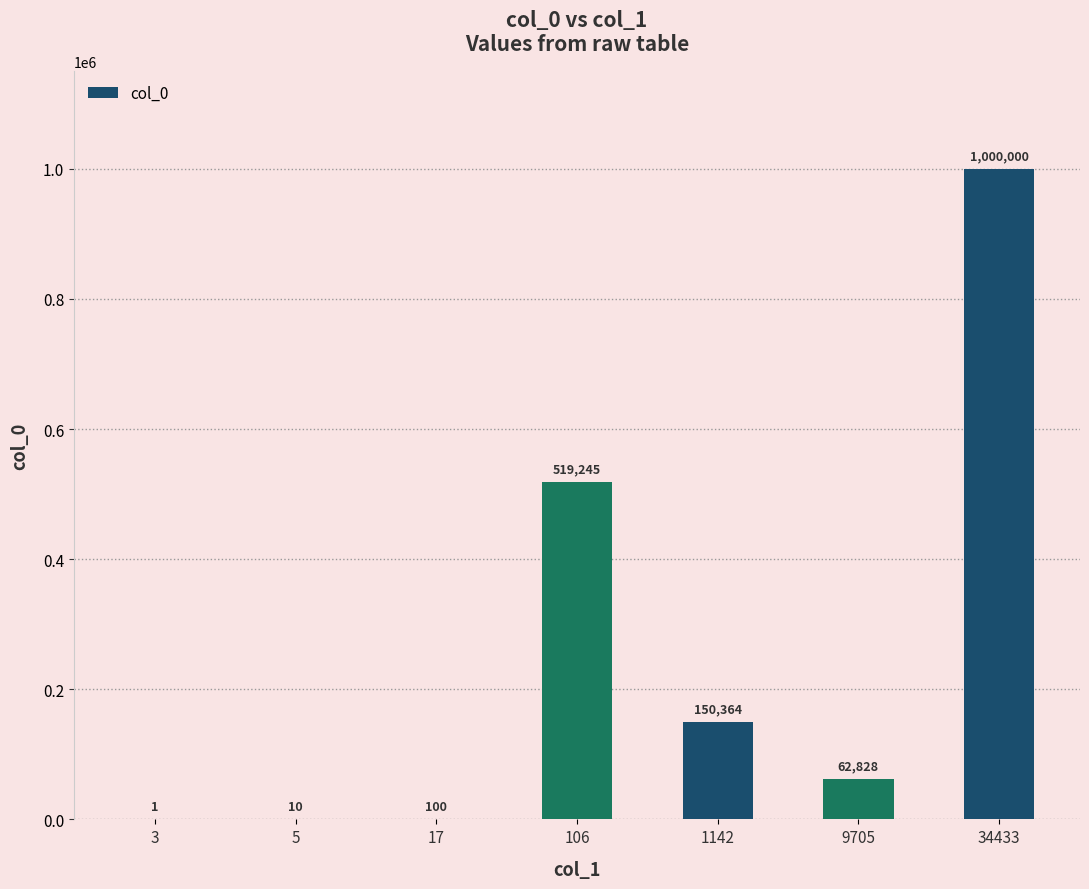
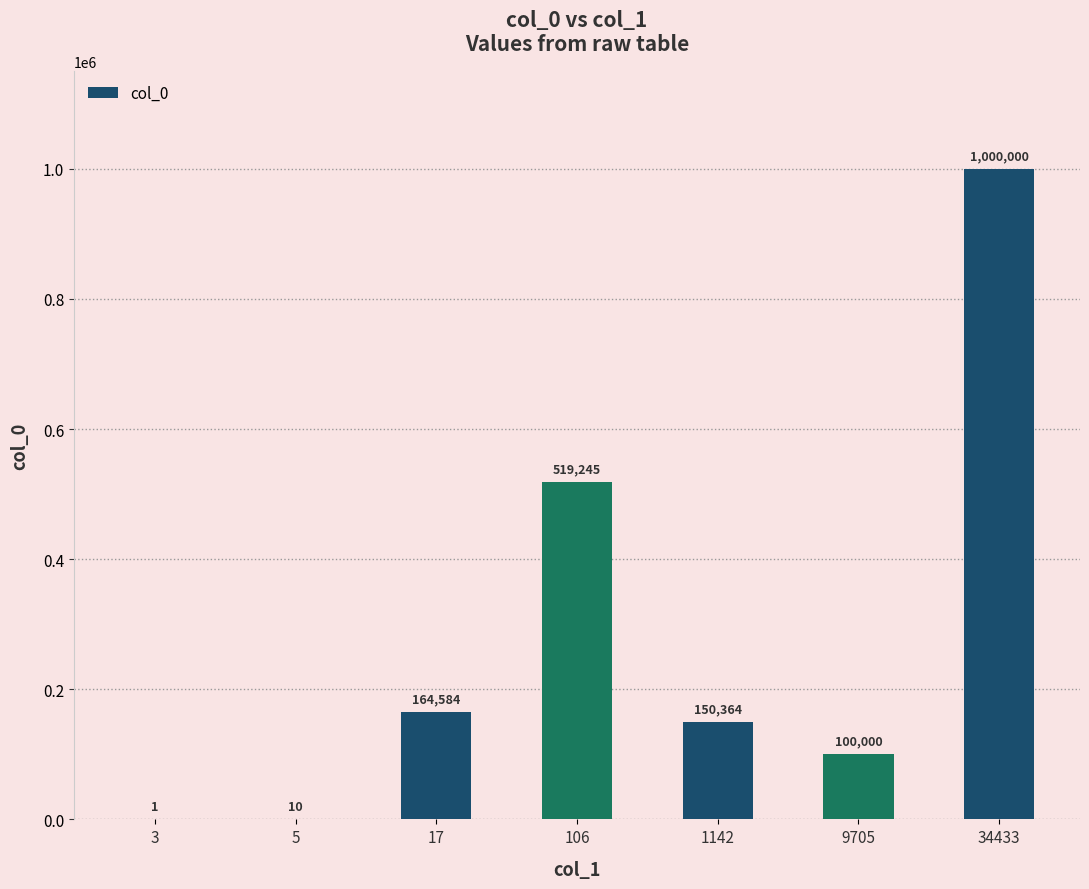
  {
    "3": "1",
    "5": "10",
-   "17": "100",
+   "17": "164,584",
    "106": "519,245",
    "1142": "150,364",
-   "9705": "62,828",
+   "9705": "100,000",
    "34433": "1,000,000"
  }
